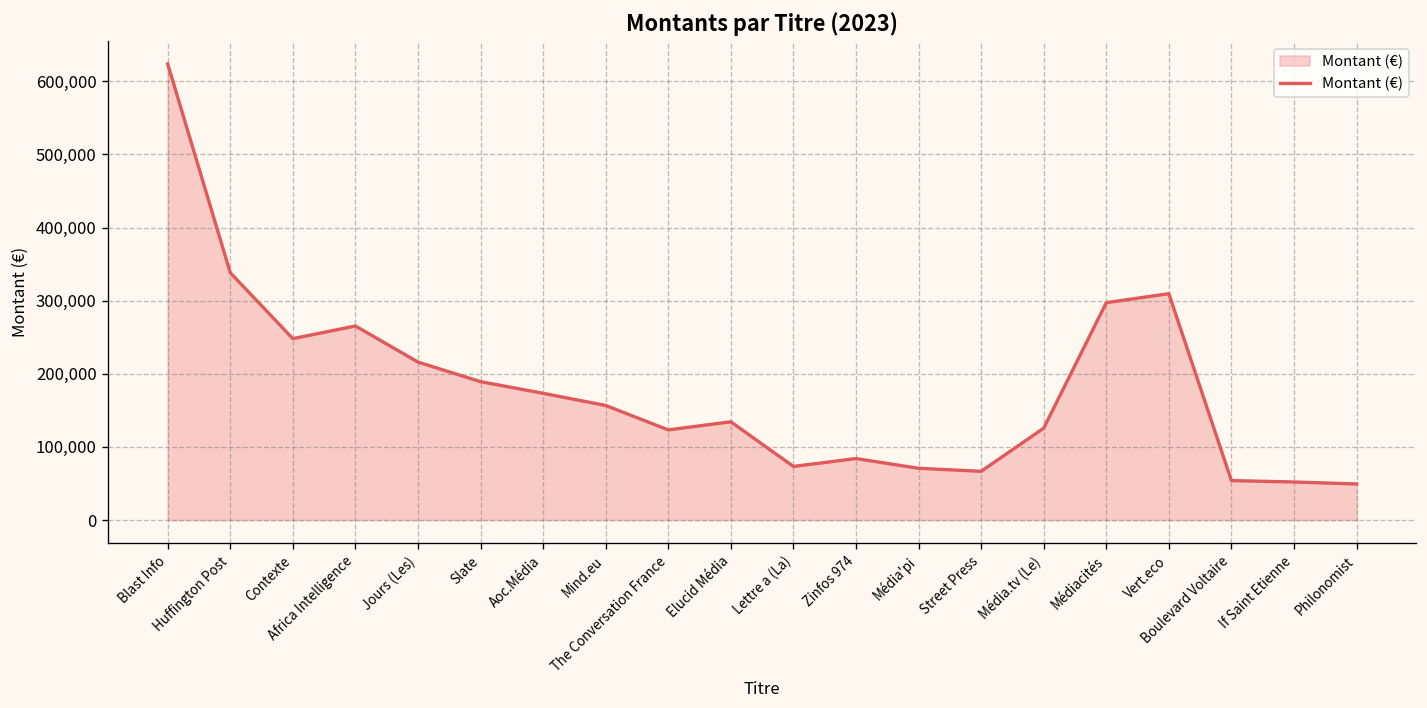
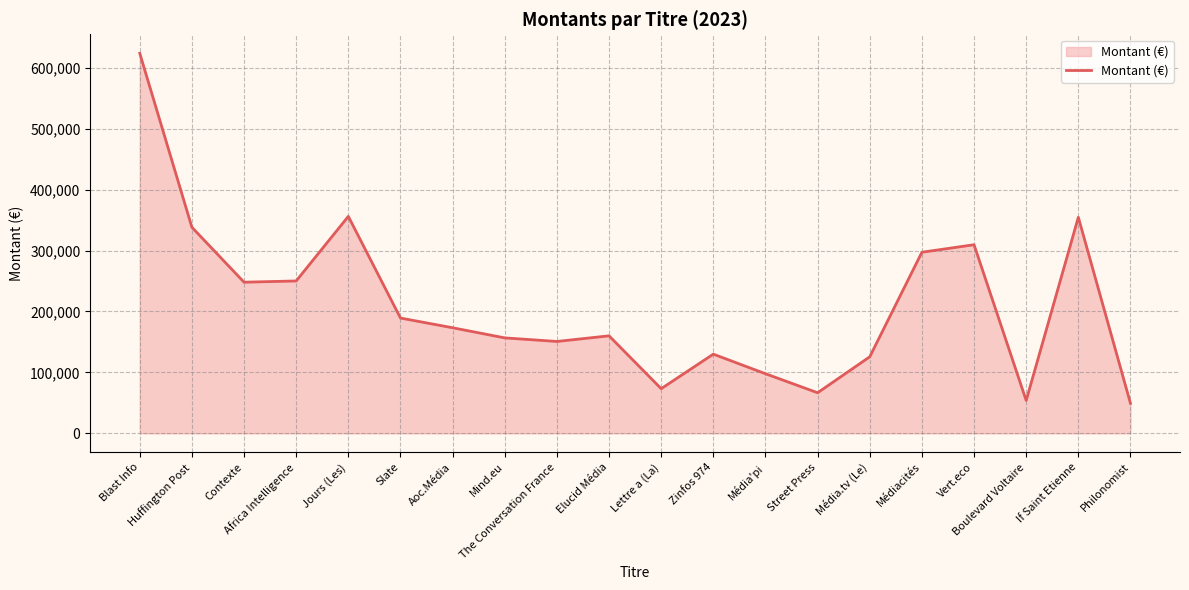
  {
    "Blast Info": "620,000",
    "Huffington Post": "340,000",
    "Contexte": "250,000",
-   "Africa Intelligence": "270,000",
-   "Jours (Les)": "220,000",
+   "Africa Intelligence": "250,000",
+   "Jours (Les)": "360,000",
    "Slate": "190,000",
    "Aoc.Média": "170,000",
    "Mind.eu": "160,000",
-   "The Conversation France": "120,000",
-   "Elucid Média": "130,000",
+   "The Conversation France": "150,000",
+   "Elucid Média": "160,000",
    "Lettre a (La)": "70,000",
-   "Zinfos 974": "80,000",
-   "Média'pi": "70,000",
+   "Zinfos 974": "130,000",
+   "Média'pi": "100,000",
    "Street Press": "70,000",
    "Média.tv (Le)": "130,000",
    "Médiacités": "300,000",
    "Vert.eco": "310,000",
    "Boulevard Voltaire": "50,000",
-   "If Saint Etienne": "50,000",
+   "If Saint Etienne": "350,000",
    "Philonomist": "50,000"
  }
